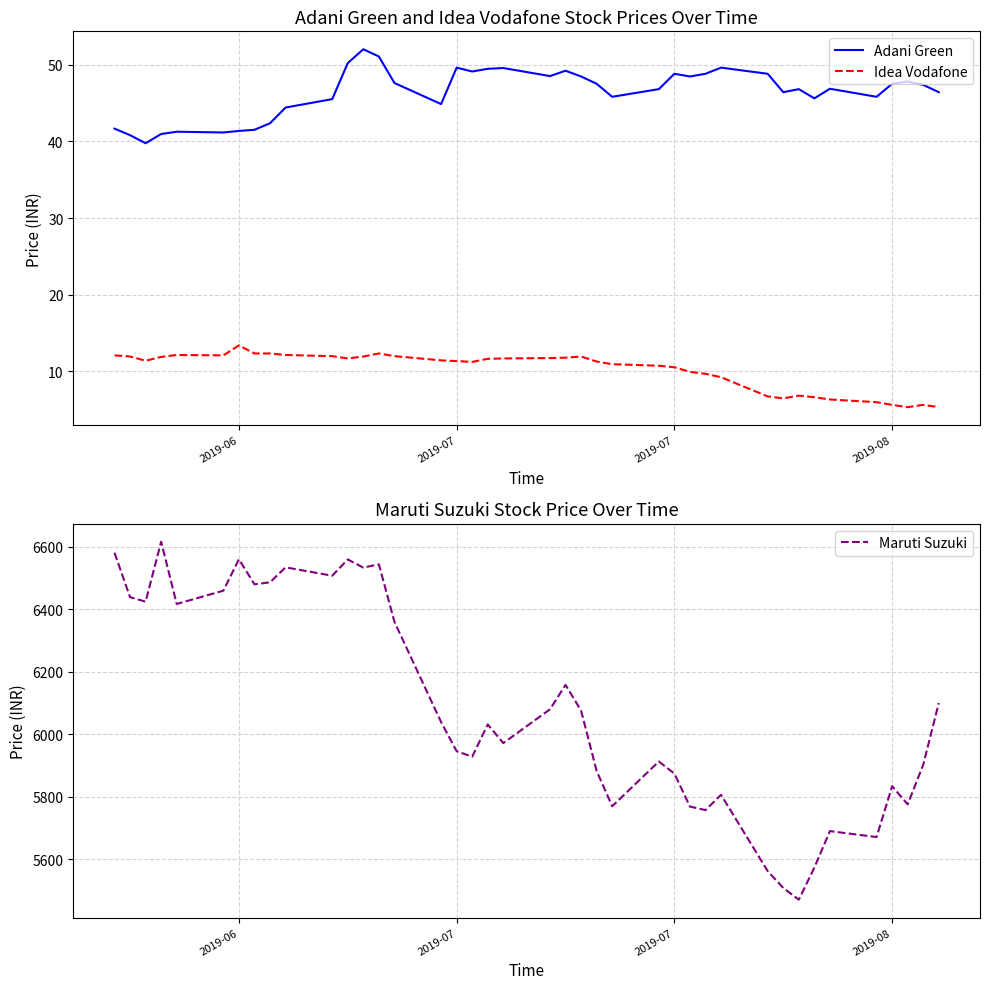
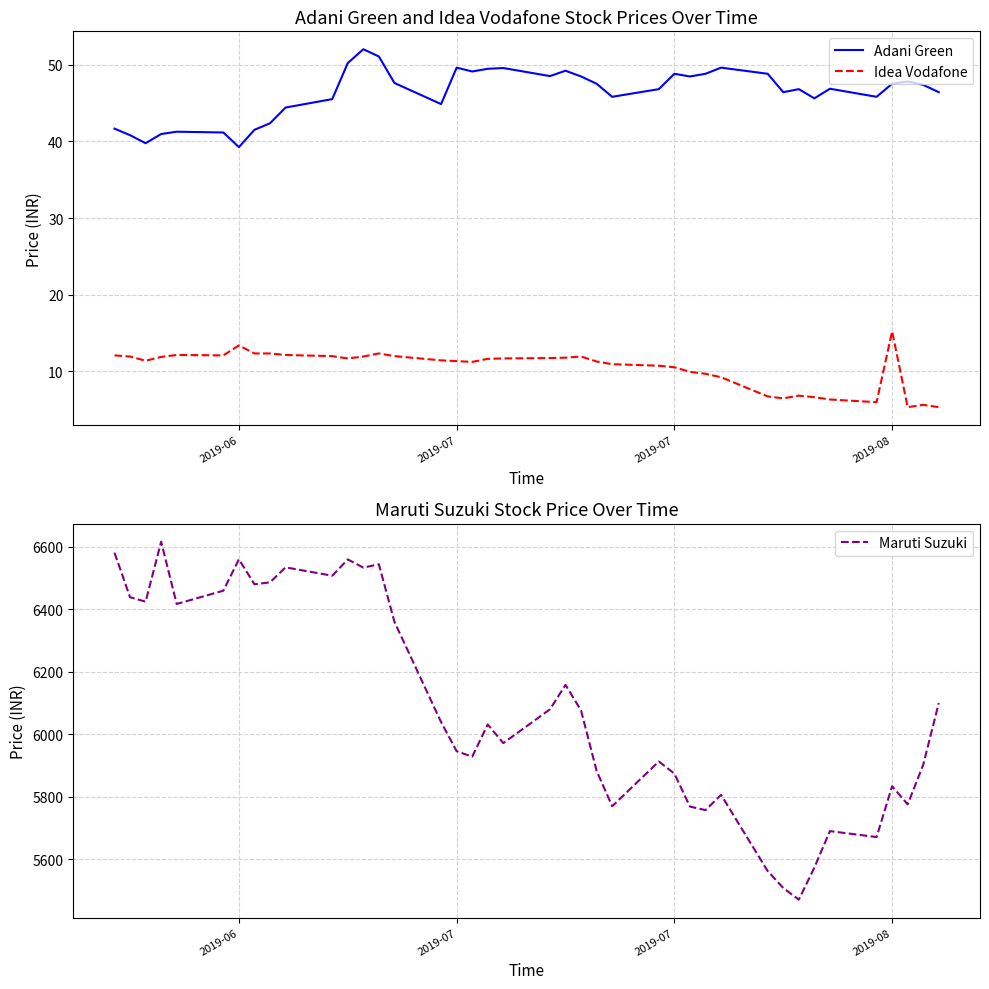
  {
    "Adani Green and Idea Vodafone Stock Prices Over Time": {
      "Adani Green": {
-       "2019-06": 41
+       "2019-06": 39
      },
      "Idea Vodafone": {
        "2019-06": 13,
-       "2019-08": 6
+       "2019-08": 15
      }
    },
    "Maruti Suzuki Stock Price Over Time": {
      "2019-06": 6560,
      "2019-08": 5830
    }
  }
